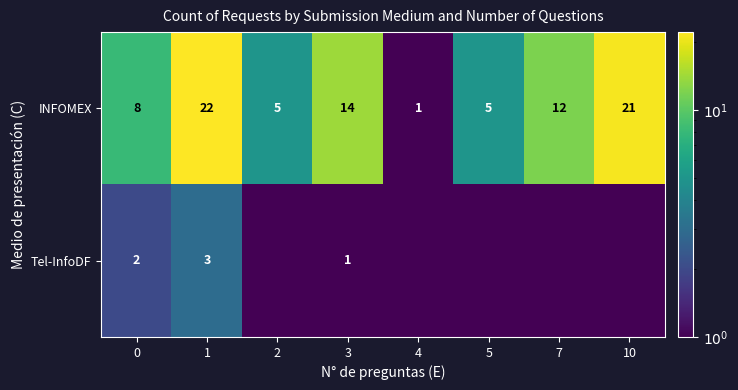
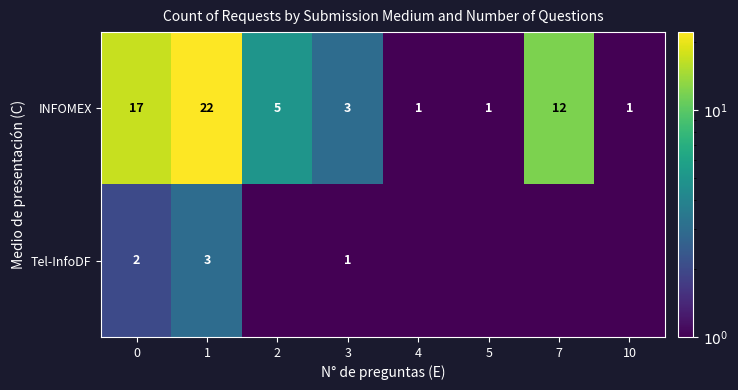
  {
    "INFOMEX": {
-     "0": 8,
+     "0": 17,
      "1": 22,
      "2": 5,
-     "3": 14,
+     "3": 3,
      "4": 1,
-     "5": 5,
+     "5": 1,
      "7": 12,
-     "10": 21
+     "10": 1
    },
    "Tel-InfoDF": {
      "0": 2,
      "1": 3,
      "3": 1
    }
  }
